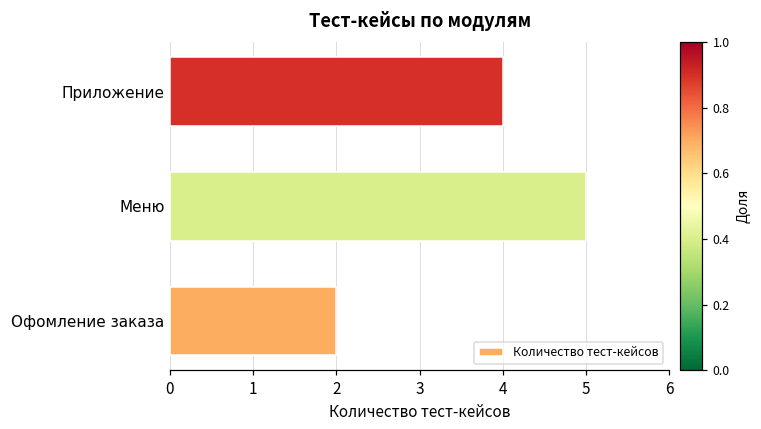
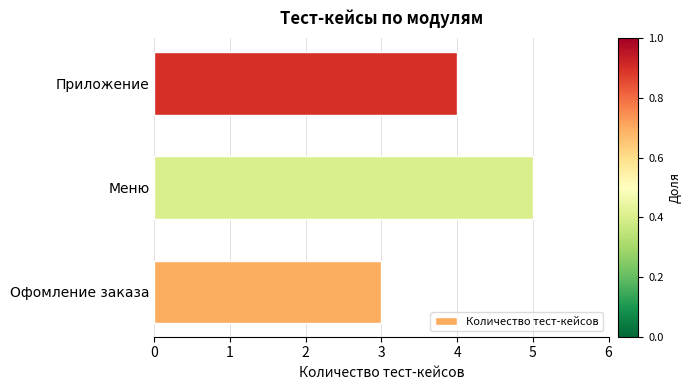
  {
    "Приложение": 4,
    "Меню": 5,
-   "Офомление заказа": 2
+   "Офомление заказа": 3
  }
